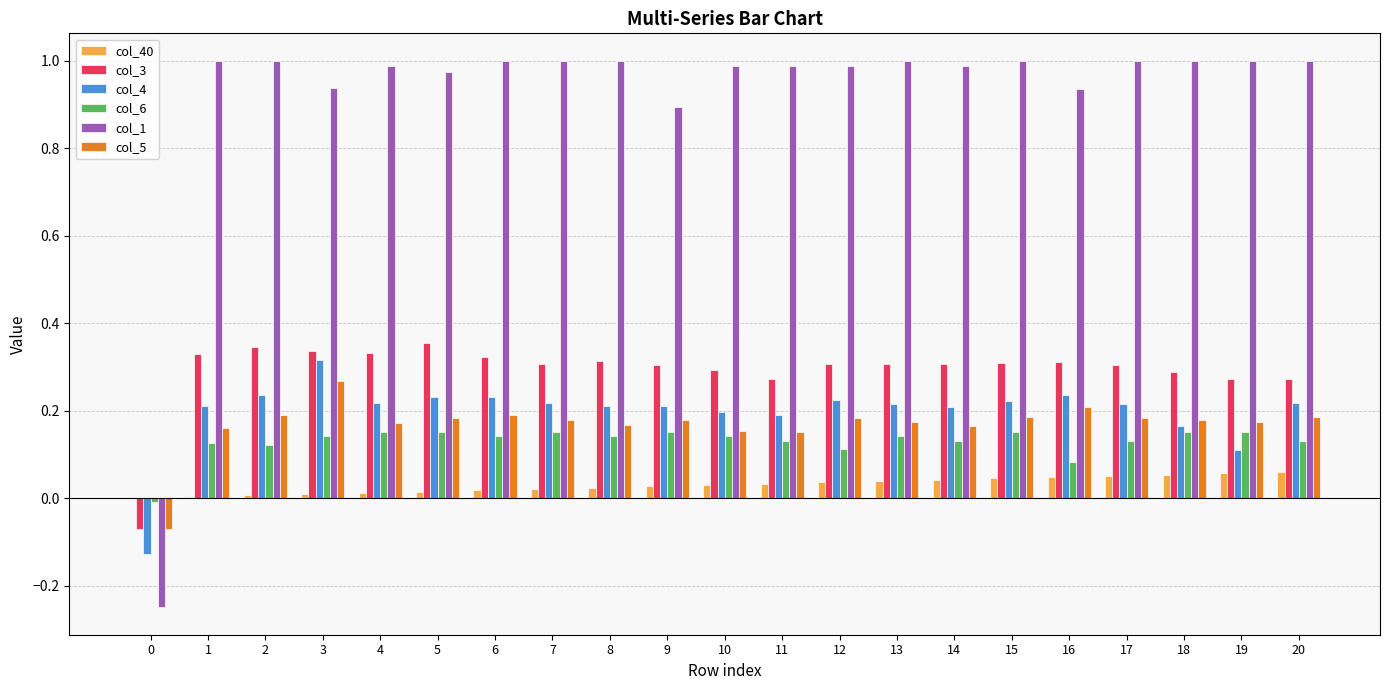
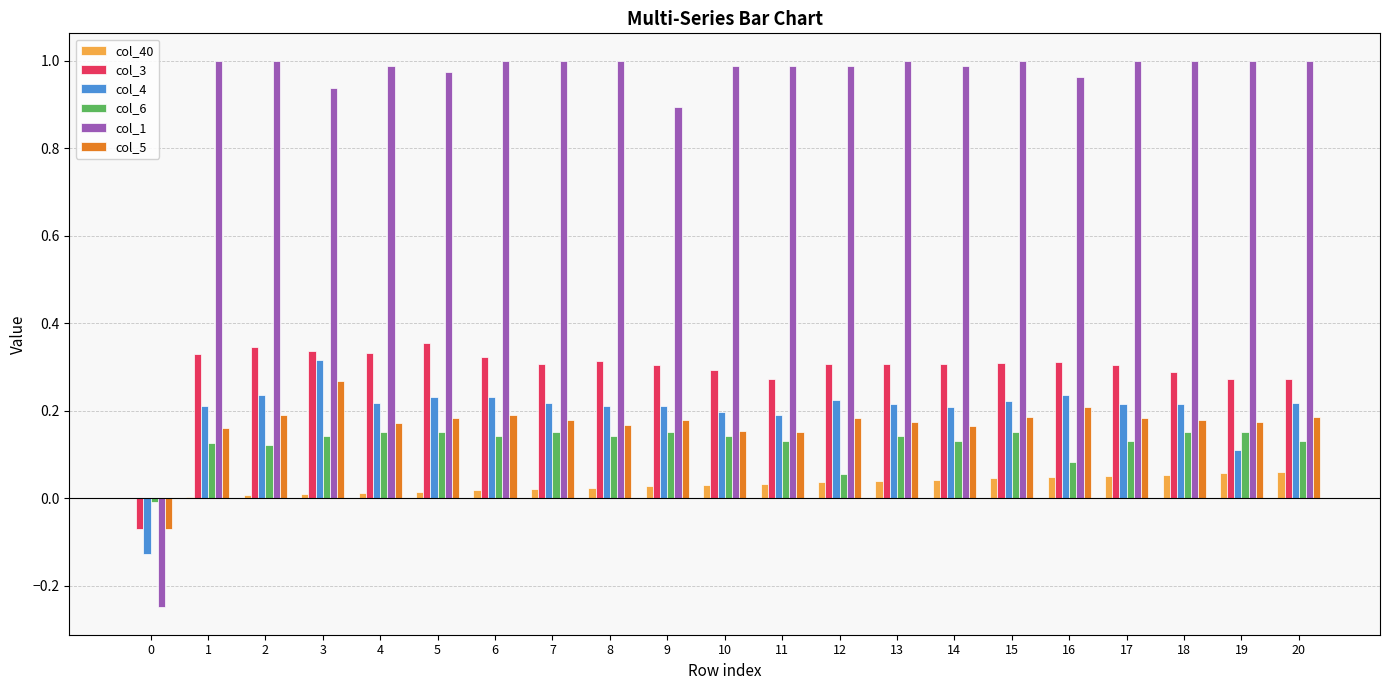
  {
    "col_3": {
      "0": -0.07,
      "1": 0.33,
      "2": 0.35,
      "3": 0.34,
      "4": 0.33,
      "5": 0.35,
      "6": 0.32,
      "7": 0.31,
      "8": 0.31,
      "9": 0.30,
      "10": 0.29,
      "11": 0.27,
      "12": 0.31,
      "13": 0.31,
      "14": 0.31,
      "15": 0.31,
      "16": 0.31,
      "17": 0.30,
      "18": 0.29,
      "19": 0.27,
      "20": 0.27
    },
    "col_4": {
      "0": -0.13,
      "1": 0.21,
      "2": 0.24,
      "3": 0.32,
      "4": 0.22,
      "5": 0.23,
      "6": 0.23,
      "7": 0.22,
      "8": 0.21,
      "9": 0.21,
      "10": 0.20,
      "11": 0.19,
      "12": 0.23,
      "13": 0.21,
      "14": 0.21,
      "15": 0.22,
      "16": 0.24,
      "17": 0.21,
-     "18": 0.16,
+     "18": 0.21,
      "19": 0.11,
      "20": 0.22
    },
    "col_6": {
      "0": -0.01,
      "1": 0.13,
      "2": 0.12,
      "3": 0.14,
      "4": 0.15,
      "5": 0.15,
      "6": 0.14,
      "7": 0.15,
      "8": 0.14,
      "9": 0.15,
      "10": 0.14,
      "11": 0.13,
-     "12": 0.11,
+     "12": 0.06,
      "13": 0.14,
      "14": 0.13,
      "15": 0.15,
      "16": 0.08,
      "17": 0.13,
      "18": 0.15,
      "19": 0.15,
      "20": 0.13
    },
    "col_1": {
      "0": -0.25,
      "1": 1.00,
      "2": 1.00,
      "3": 0.94,
      "4": 0.99,
      "5": 0.98,
      "6": 1.00,
      "7": 1.00,
      "8": 1.00,
      "9": 0.89,
      "10": 0.99,
      "11": 0.99,
      "12": 0.99,
      "13": 1.00,
      "14": 0.99,
      "15": 1.00,
-     "16": 0.93,
+     "16": 0.96,
      "17": 1.00,
      "18": 1.00,
      "19": 1.00,
      "20": 1.00
    }
  }
